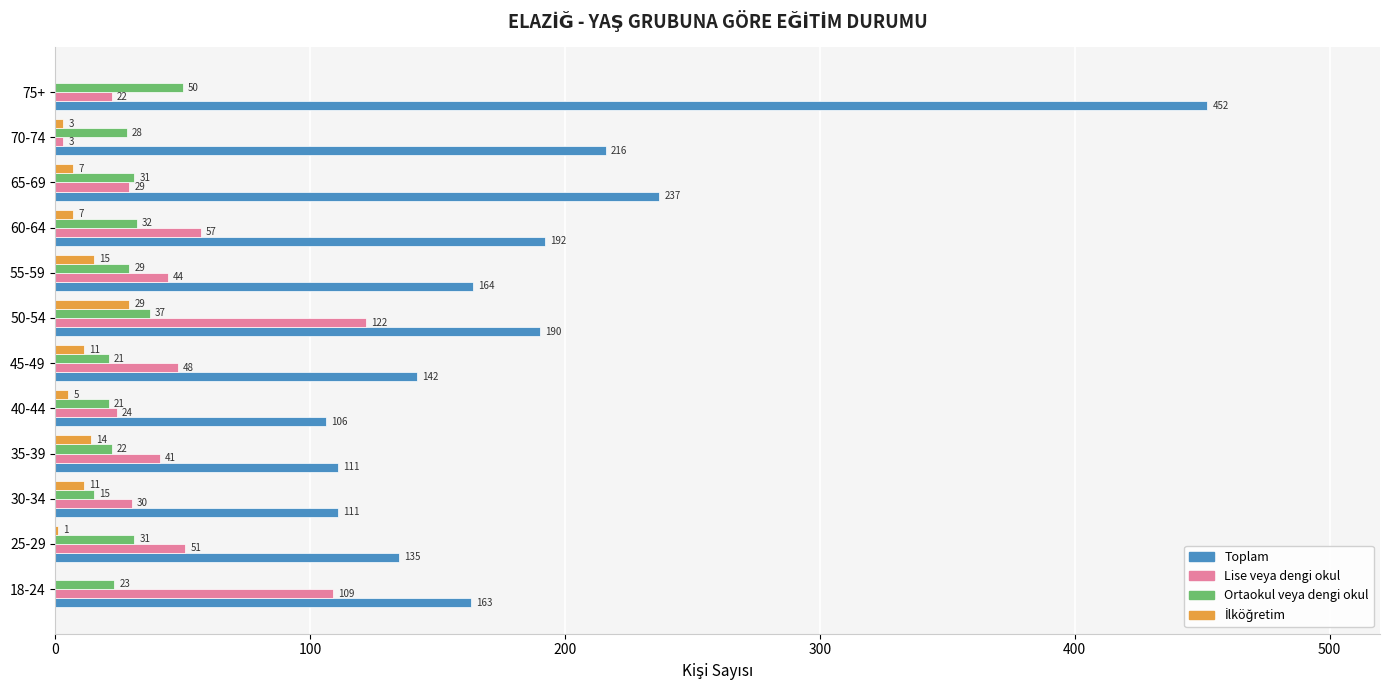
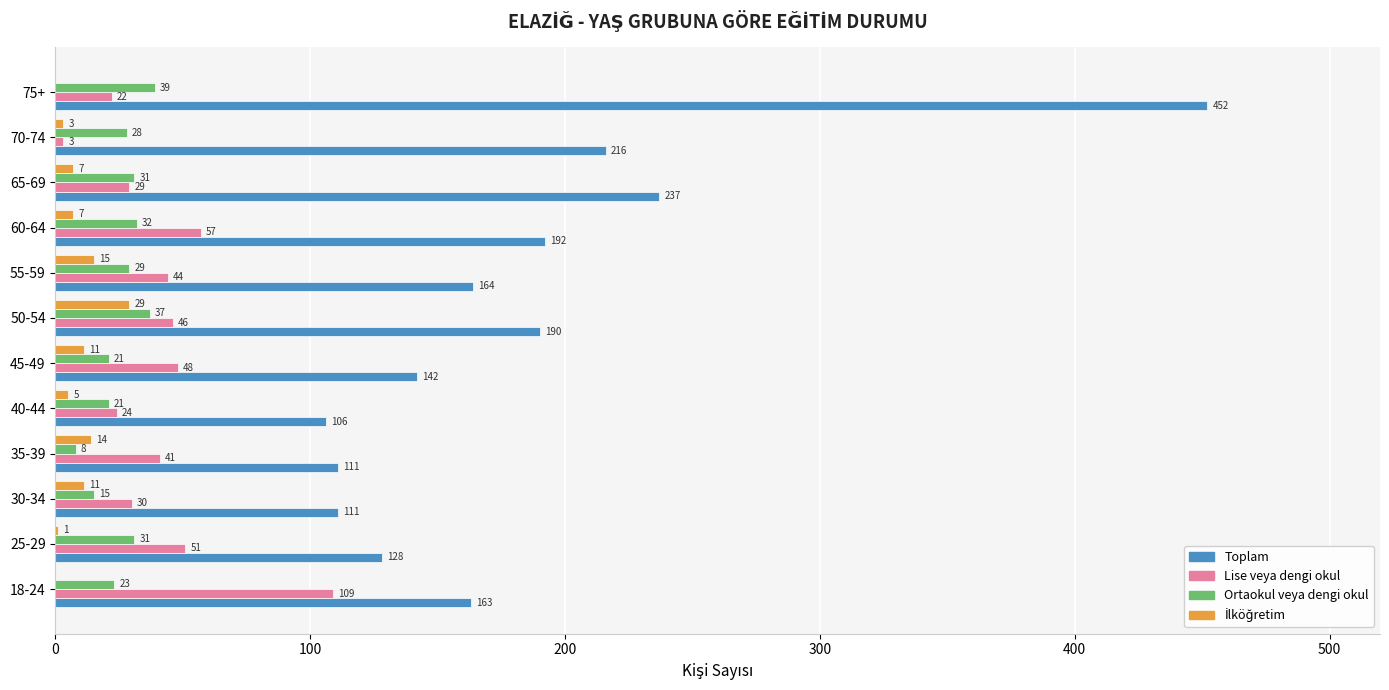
  {
    "Toplam": {
      "75+": 452,
      "70-74": 216,
      "65-69": 237,
      "60-64": 192,
      "55-59": 164,
      "50-54": 190,
      "45-49": 142,
      "40-44": 106,
      "35-39": 111,
      "30-34": 111,
-     "25-29": 135,
+     "25-29": 128,
      "18-24": 163
    },
    "Lise veya dengi okul": {
      "75+": 22,
      "70-74": 3,
      "65-69": 29,
      "60-64": 57,
      "55-59": 44,
-     "50-54": 122,
+     "50-54": 46,
      "45-49": 48,
      "40-44": 24,
      "35-39": 41,
      "30-34": 30,
      "25-29": 51,
      "18-24": 109
    },
    "Ortaokul veya dengi okul": {
-     "75+": 50,
+     "75+": 39,
      "70-74": 28,
      "65-69": 31,
      "60-64": 32,
      "55-59": 29,
      "50-54": 37,
      "45-49": 21,
      "40-44": 21,
-     "35-39": 22,
+     "35-39": 8,
      "30-34": 15,
      "25-29": 31,
      "18-24": 23
    },
    "İlköğretim": {
      "70-74": 3,
      "65-69": 7,
      "60-64": 7,
      "55-59": 15,
      "50-54": 29,
      "45-49": 11,
      "40-44": 5,
      "35-39": 14,
      "30-34": 11,
      "25-29": 1
    }
  }
